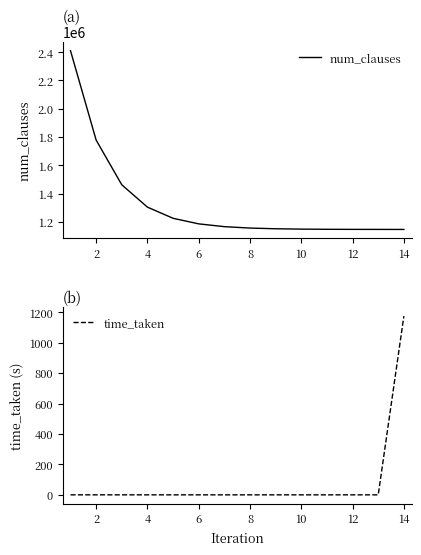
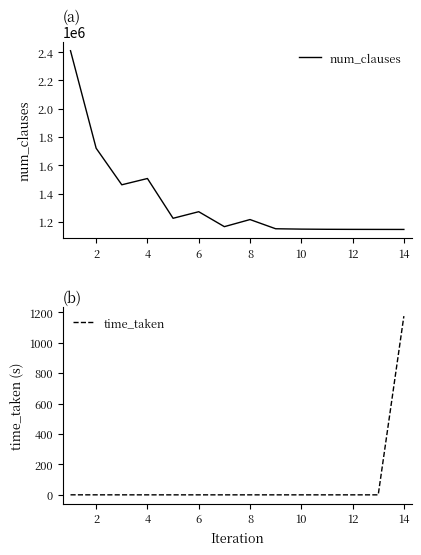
  {
    "(a)": {
-     "2": 1780000,
-     "4": 1300000,
-     "6": 1190000,
-     "8": 1160000,
+     "2": 1720000,
+     "4": 1510000,
+     "6": 1270000,
+     "8": 1220000,
      "10": 1150000,
      "12": 1150000,
      "14": 1150000
    },
    "(b)": {
      "2": 0,
      "4": 0,
      "6": 0,
      "8": 0,
      "10": 0,
      "12": 0,
      "14": 1170
    }
  }
